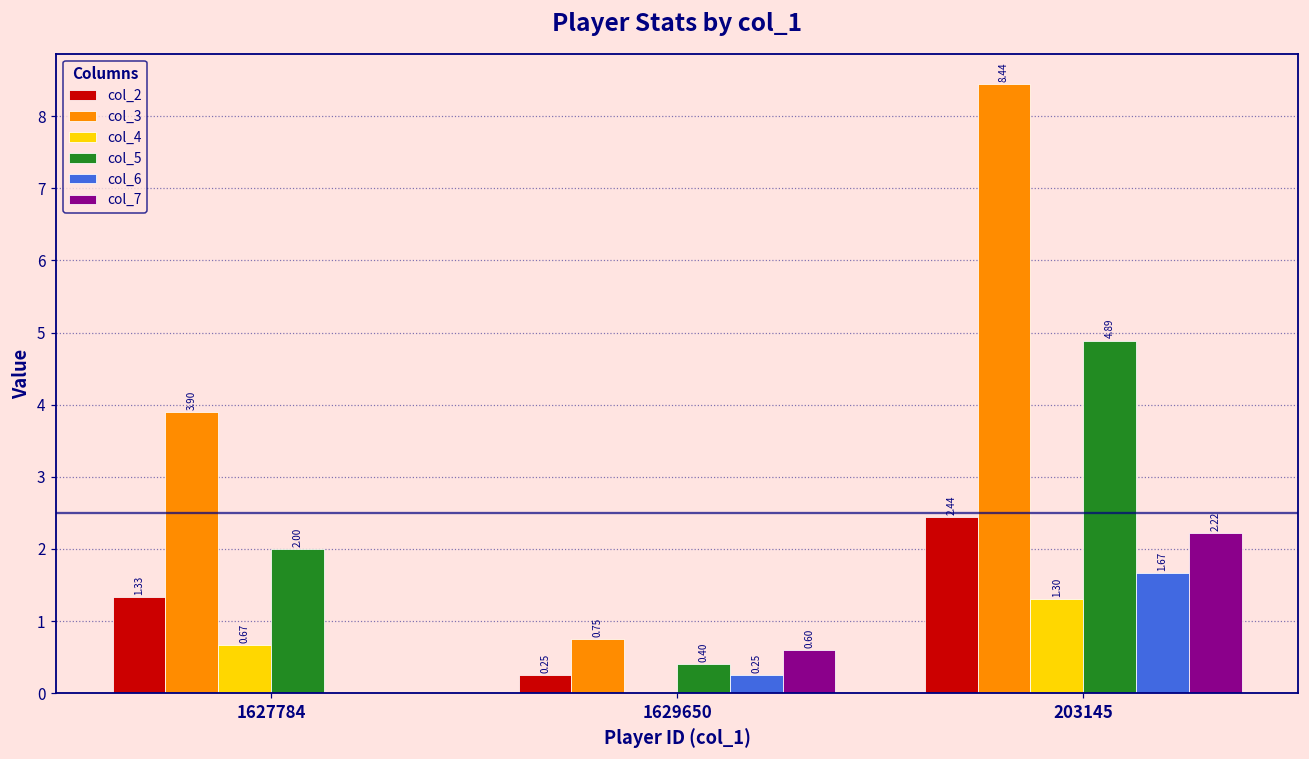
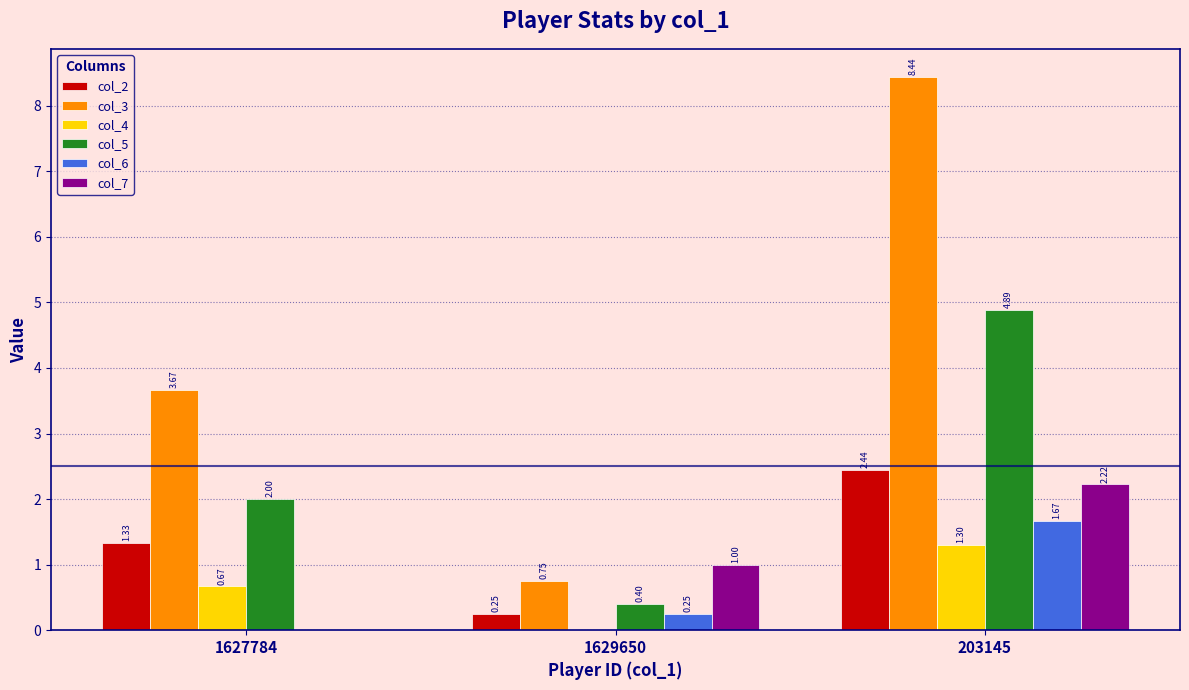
  {
    "col_2": {
      "1627784": 1.33,
      "1629650": 0.25,
      "203145": 2.44
    },
    "col_3": {
-     "1627784": 3.90,
+     "1627784": 3.67,
      "1629650": 0.75,
      "203145": 8.44
    },
    "col_4": {
      "1627784": 0.67,
      "203145": 1.30
    },
    "col_5": {
      "1627784": 2.00,
      "1629650": 0.40,
      "203145": 4.89
    },
    "col_6": {
      "1629650": 0.25,
      "203145": 1.67
    },
    "col_7": {
-     "1629650": 0.60,
+     "1629650": 1.00,
      "203145": 2.22
    }
  }
